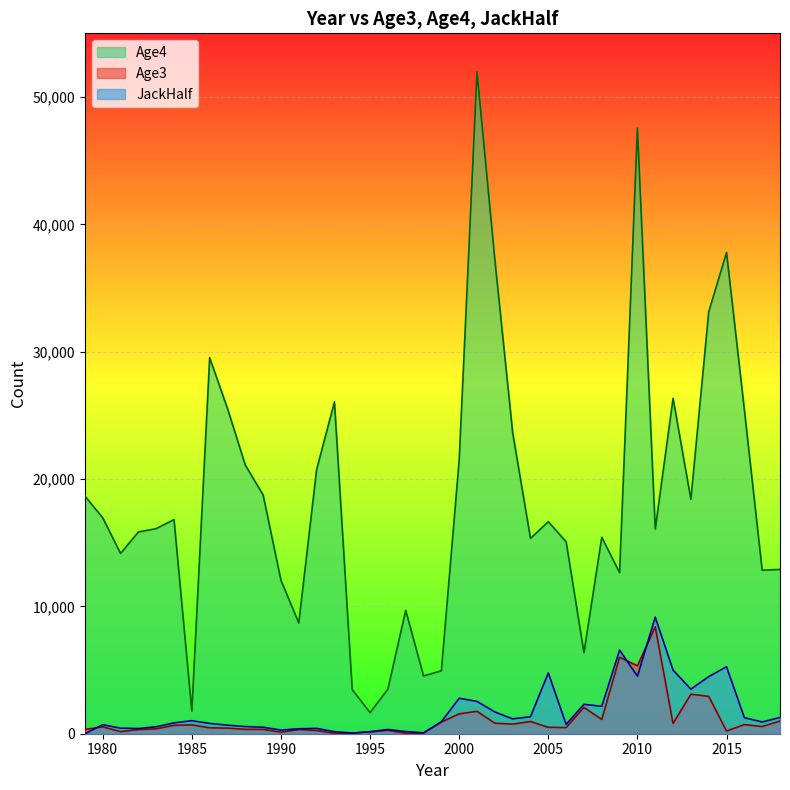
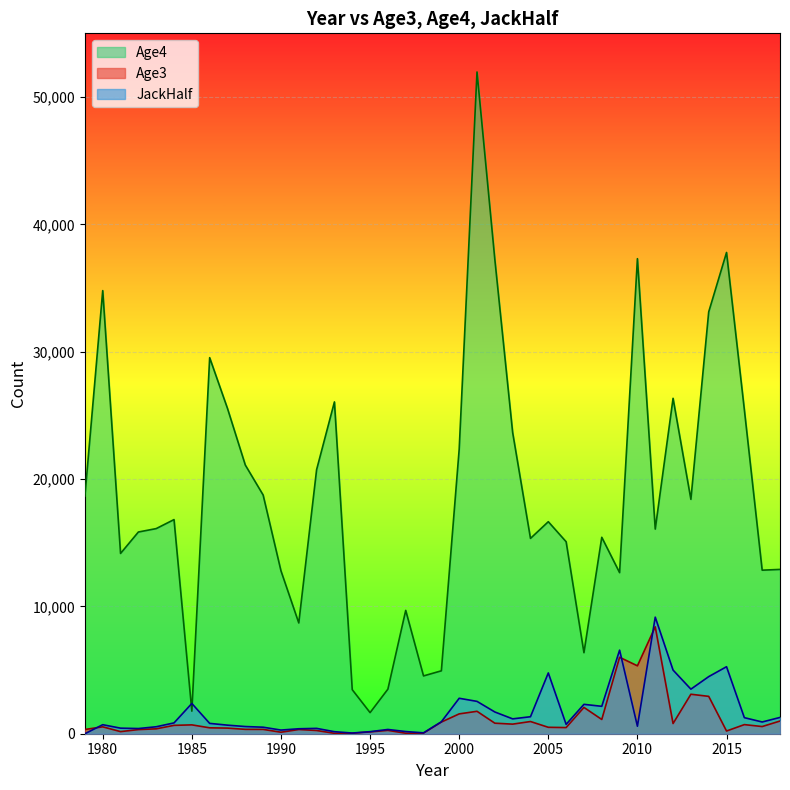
  {
    "Age4": {
-     "1980": "17,000",
+     "1980": "34,800",
      "1985": "1,800",
-     "1990": "12,100",
+     "1990": "12,800",
      "1995": "1,700",
-     "2000": "21,500",
+     "2000": "22,300",
      "2005": "16,600",
-     "2010": "47,600",
+     "2010": "37,300",
      "2015": "37,800"
    },
    "Age3": {
      "1985": "700",
      "2000": "1,600",
      "2005": "500",
      "2010": "5,300",
      "2015": "200"
    },
    "JackHalf": {
-     "1985": "1,000",
+     "1985": "2,400",
      "2000": "2,800",
      "2005": "4,800",
-     "2010": "4,500",
+     "2010": "600",
      "2015": "5,300"
    }
  }
